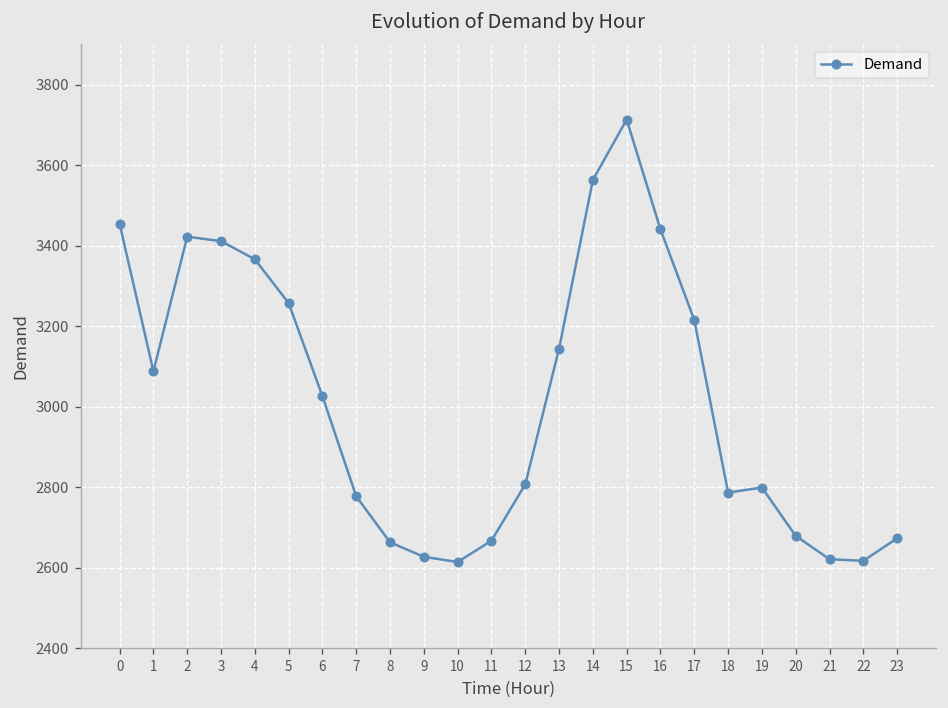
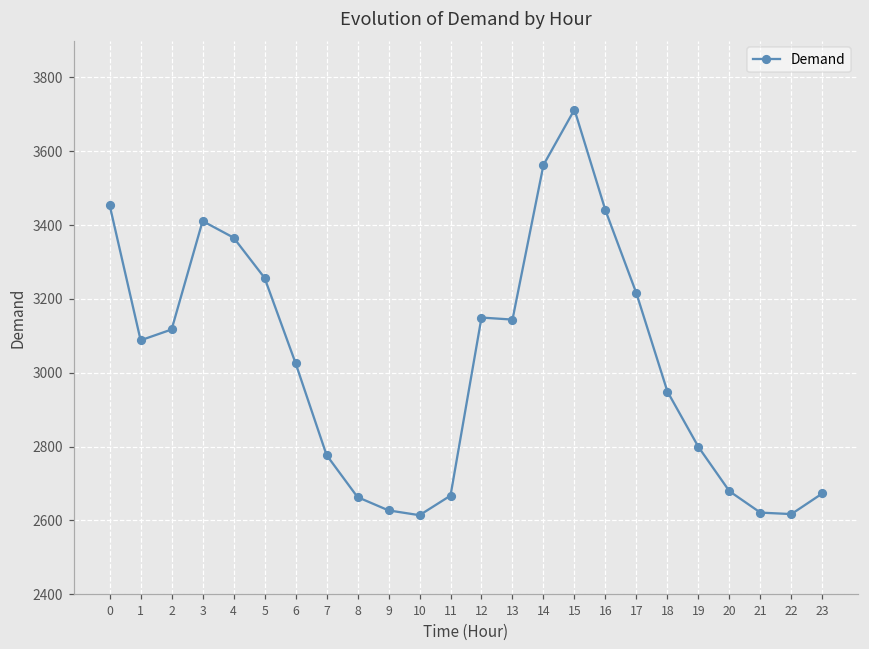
  {
    "0": 3450,
    "1": 3090,
-   "2": 3420,
+   "2": 3120,
    "3": 3410,
    "4": 3370,
    "5": 3260,
    "6": 3030,
    "7": 2780,
    "8": 2660,
    "9": 2630,
    "10": 2610,
    "11": 2670,
-   "12": 2810,
+   "12": 3150,
    "13": 3140,
    "14": 3560,
    "15": 3710,
    "16": 3440,
    "17": 3220,
-   "18": 2790,
+   "18": 2950,
    "19": 2800,
    "20": 2680,
    "21": 2620,
    "22": 2620,
    "23": 2670
  }
